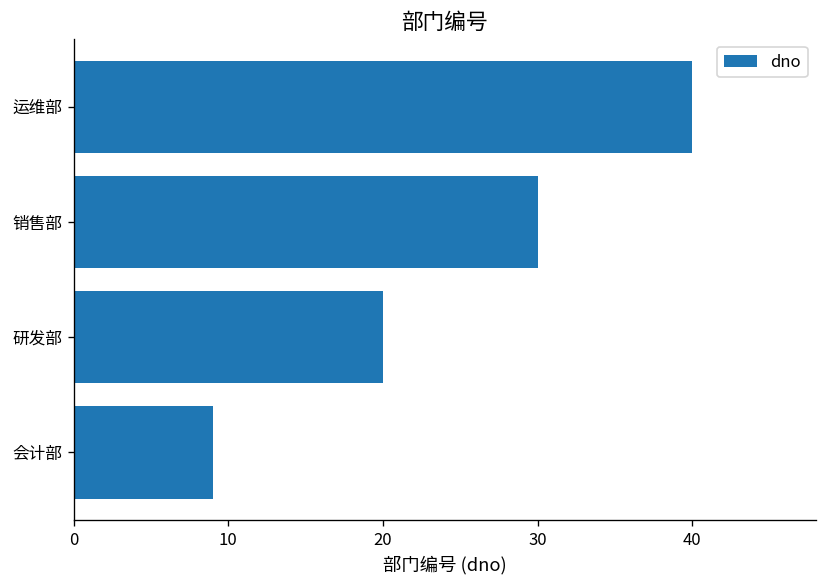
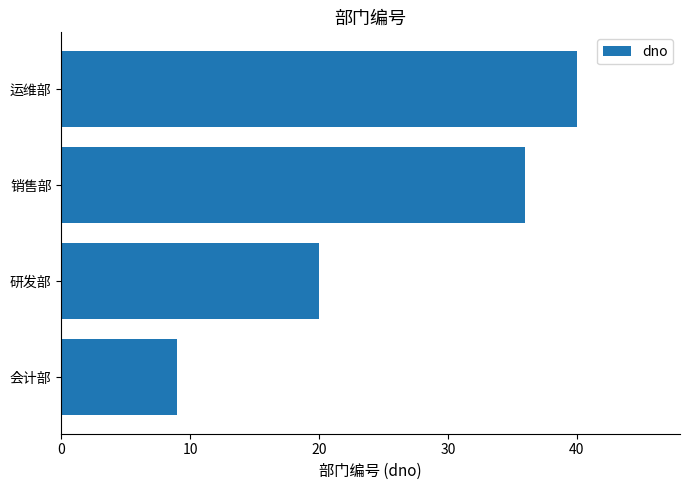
  {
    "运维部": 40,
-   "销售部": 30,
+   "销售部": 36,
    "研发部": 20,
    "会计部": 9
  }
